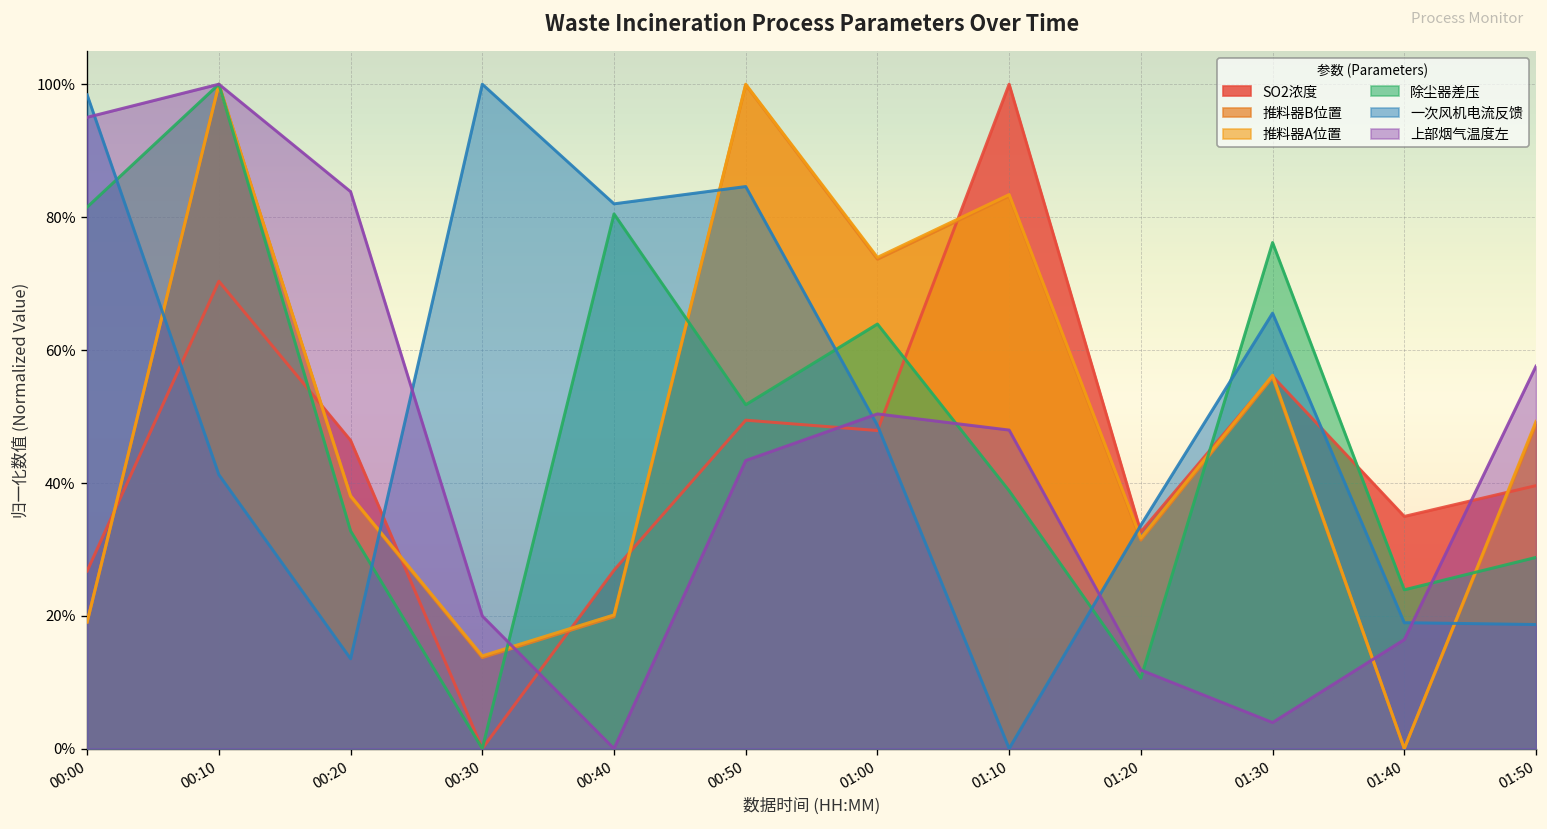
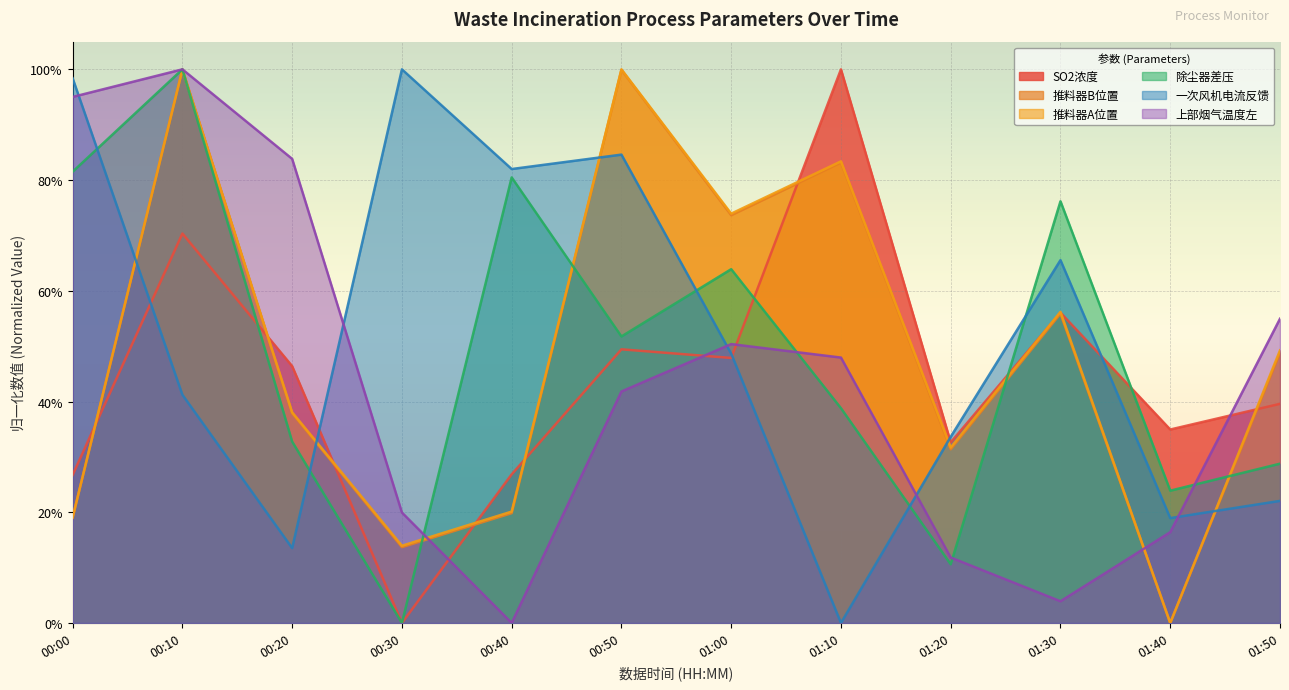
  {
    "除尘器差压": {
      "00:00": "82%",
      "00:20": "33%",
      "00:40": "80%",
      "00:50": "52%",
      "01:00": "64%",
      "01:10": "39%",
      "01:20": "11%",
      "01:30": "76%",
      "01:40": "24%",
      "01:50": "29%"
    },
    "一次风机电流反馈": {
      "00:00": "98%",
      "00:10": "41%",
      "00:20": "14%",
      "00:30": "100%",
      "00:40": "82%",
      "00:50": "85%",
      "01:00": "49%",
      "01:10": "0%",
      "01:20": "34%",
      "01:30": "66%",
      "01:40": "19%",
-     "01:50": "19%"
+     "01:50": "22%"
    },
    "上部烟气温度左": {
      "00:00": "95%",
      "00:20": "84%",
      "00:30": "20%",
      "00:40": "0%",
-     "00:50": "43%",
+     "00:50": "42%",
      "01:00": "50%",
      "01:10": "48%",
      "01:20": "12%",
      "01:30": "4%",
      "01:40": "16%",
-     "01:50": "58%"
+     "01:50": "55%"
    }
  }
